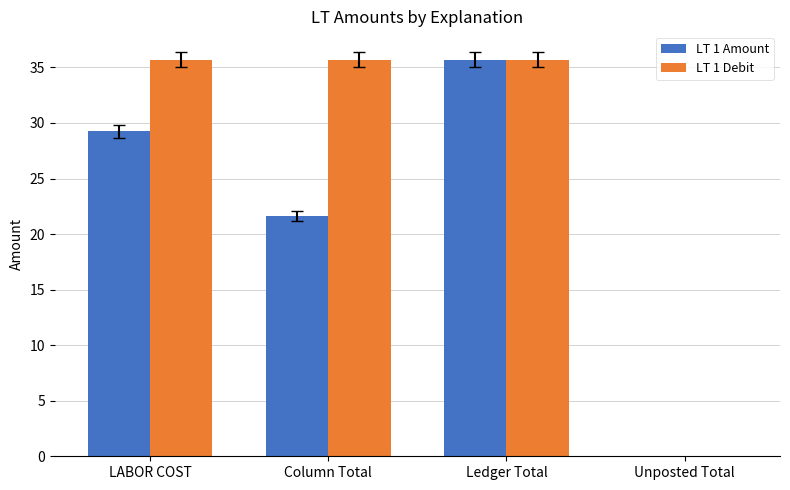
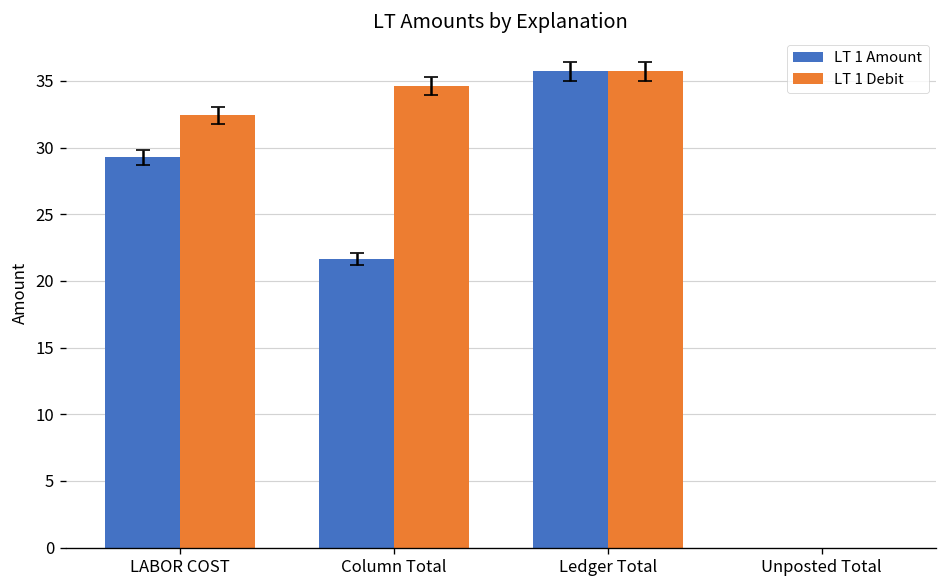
  {
    "LT 1 Amount": {
      "LABOR COST": 29.3,
      "Column Total": 21.6,
      "Ledger Total": 35.7,
      "Unposted Total": 0.0
    },
    "LT 1 Debit": {
-     "LABOR COST": 35.7,
-     "Column Total": 35.7,
+     "LABOR COST": 32.4,
+     "Column Total": 34.6,
      "Ledger Total": 35.7,
      "Unposted Total": 0.0
    }
  }
